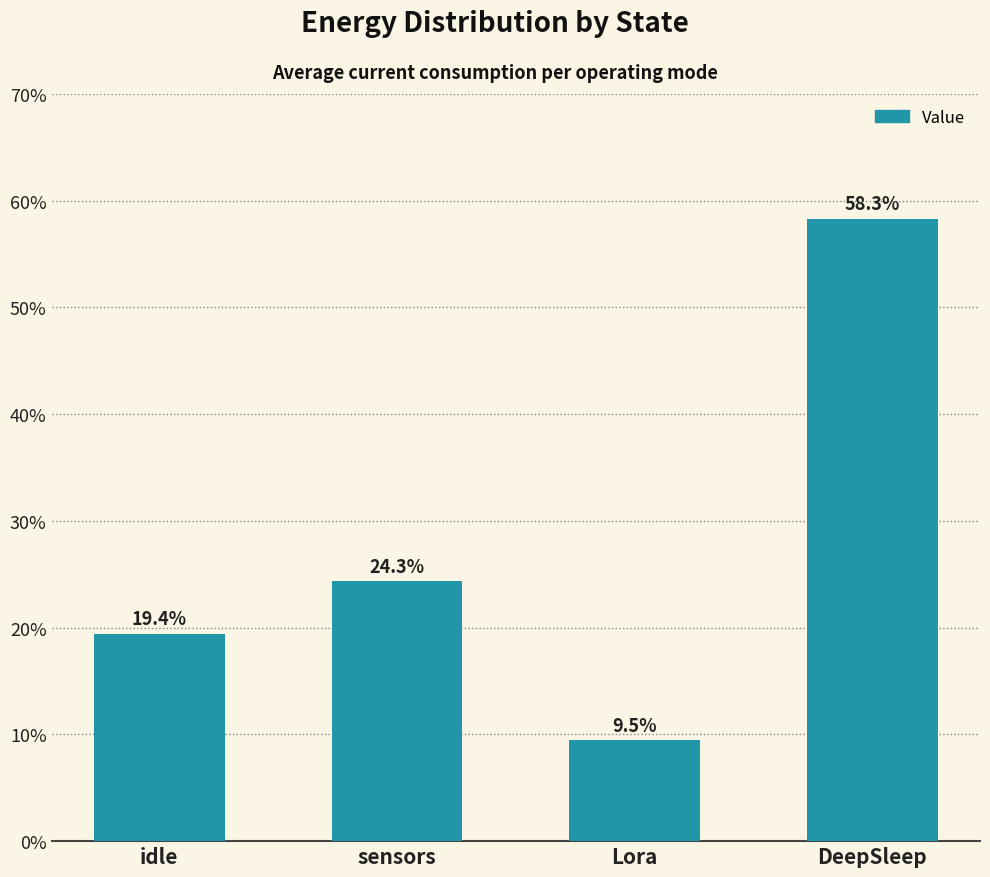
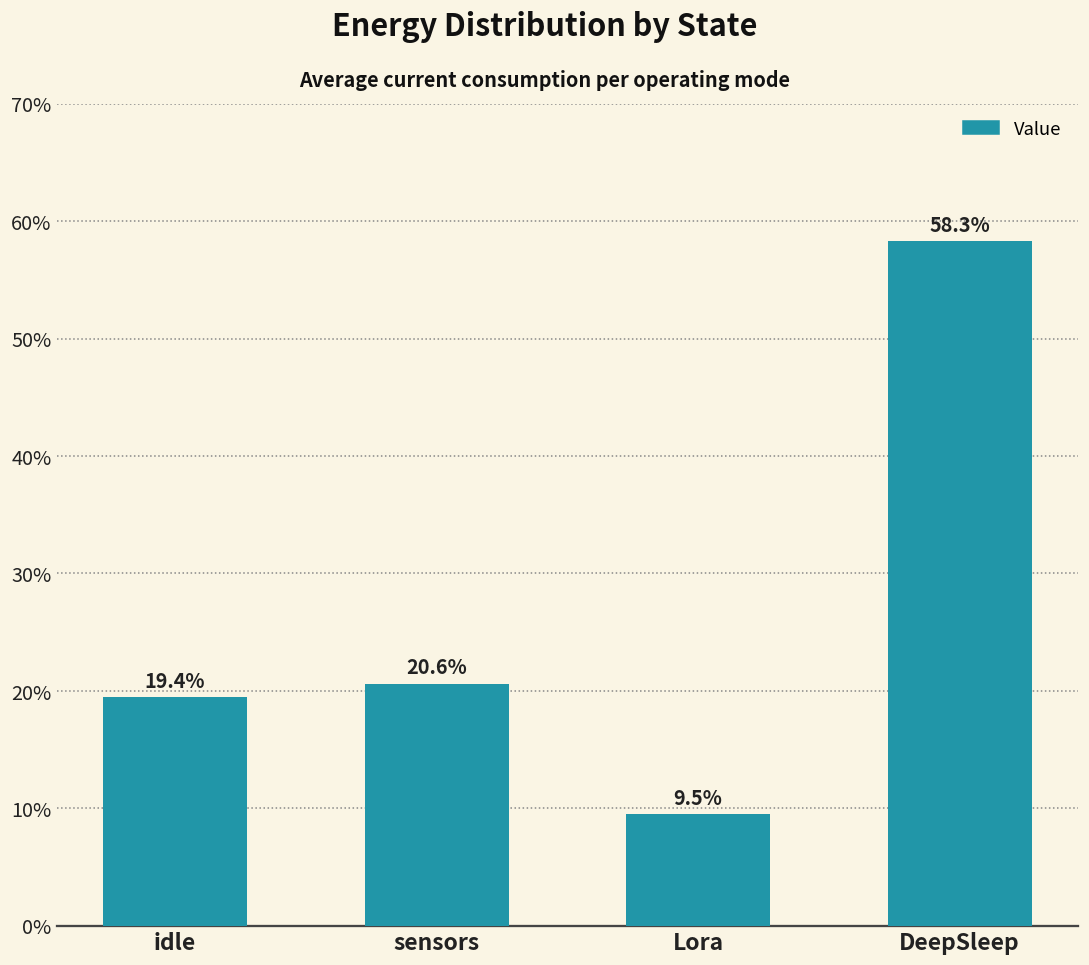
  {
    "idle": "19.4%",
-   "sensors": "24.3%",
+   "sensors": "20.6%",
    "Lora": "9.5%",
    "DeepSleep": "58.3%"
  }
